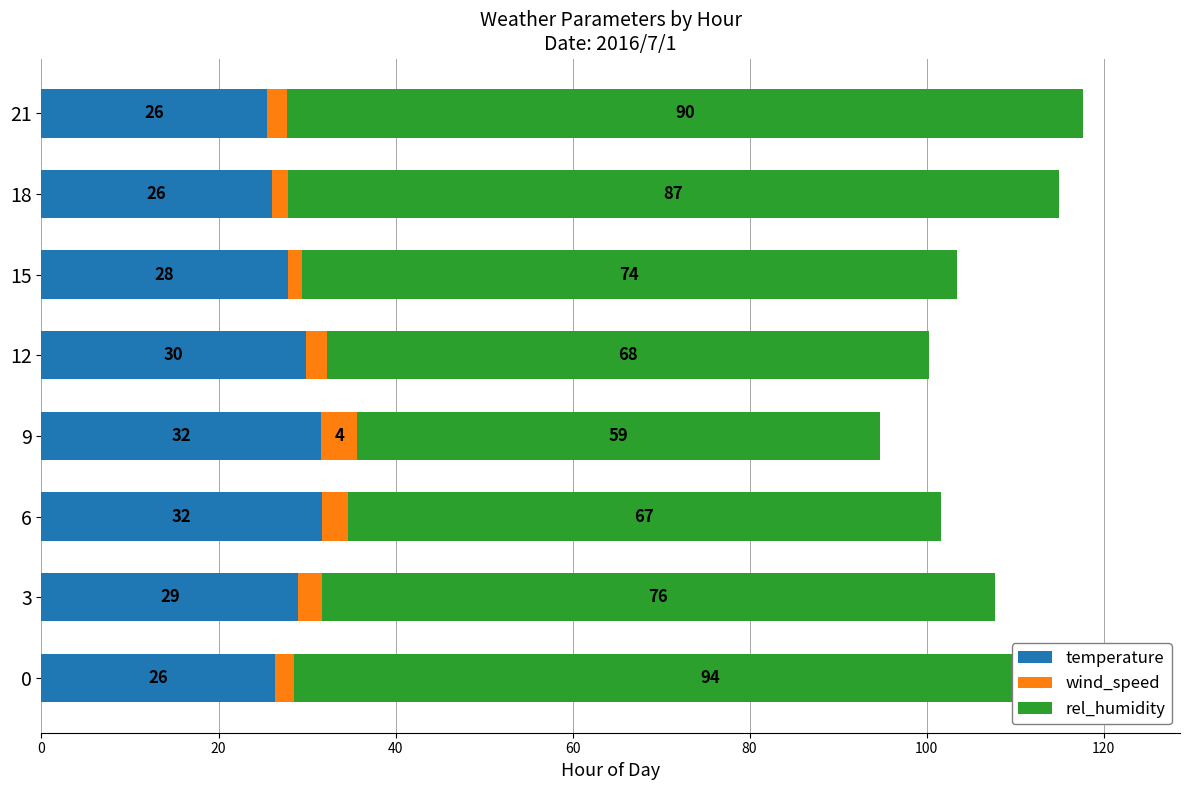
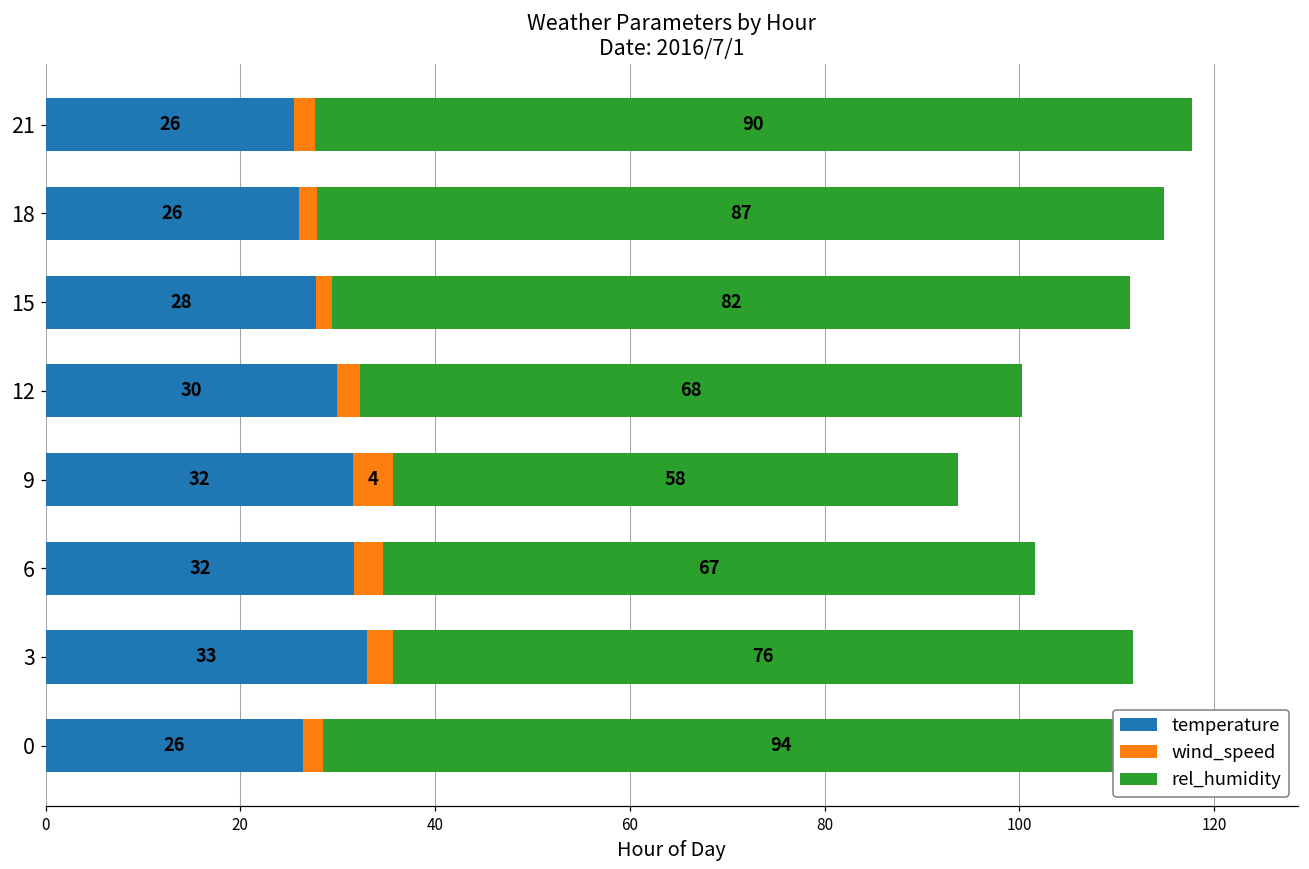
  {
    "temperature": {
      "21": 26,
      "18": 26,
      "15": 28,
      "12": 30,
      "9": 32,
      "6": 32,
-     "3": 29,
+     "3": 33,
      "0": 26
    },
    "wind_speed": {
      "9": 4
    },
    "rel_humidity": {
      "21": 90,
      "18": 87,
-     "15": 74,
+     "15": 82,
      "12": 68,
-     "9": 59,
+     "9": 58,
      "6": 67,
      "3": 76
    }
  }
